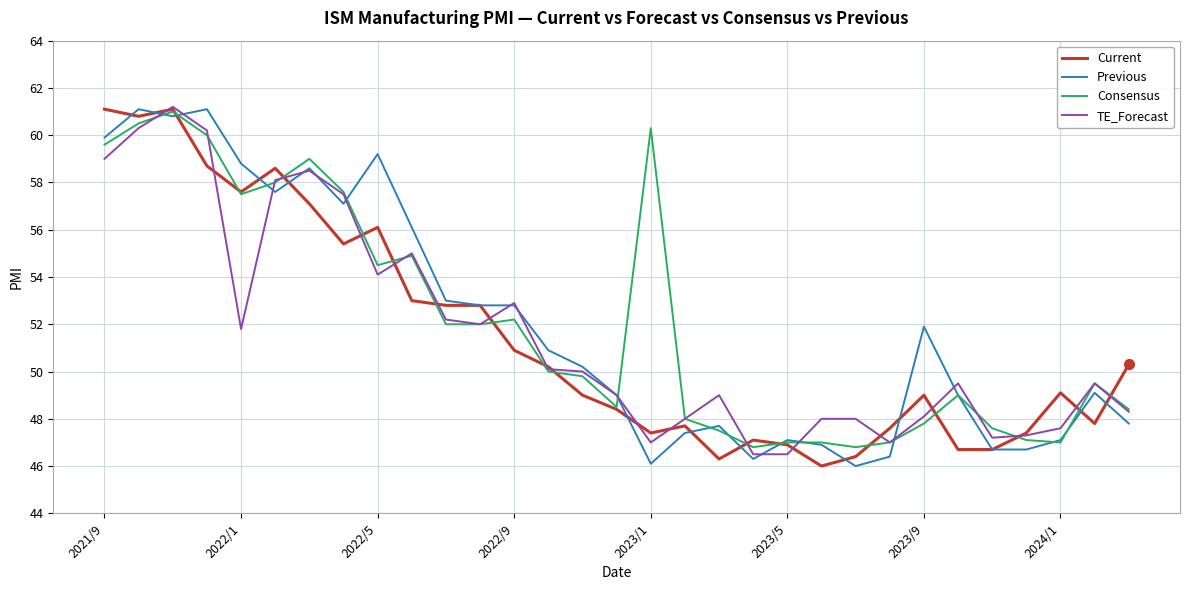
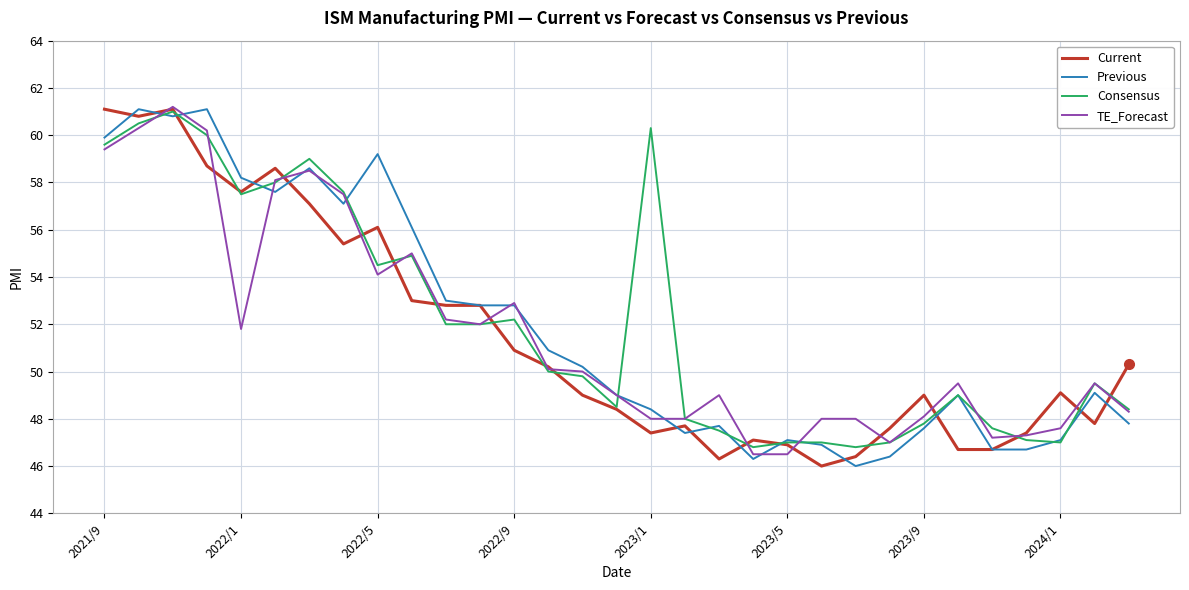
  {
    "Previous": {
      "2021/9": 59.9,
-     "2022/1": 58.8,
+     "2022/1": 58.2,
      "2022/5": 59.2,
-     "2023/1": 46.1,
-     "2023/9": 51.9
+     "2023/1": 48.4,
+     "2023/9": 47.6
    },
    "Consensus": {
      "2021/9": 59.6,
      "2022/5": 54.5,
      "2022/9": 52.2,
      "2023/1": 60.3,
      "2023/9": 47.8
    },
    "TE_Forecast": {
-     "2021/9": 59.0,
+     "2021/9": 59.4,
      "2022/1": 51.8,
      "2022/5": 54.1,
-     "2023/1": 47,
+     "2023/1": 48,
      "2023/5": 46.5,
      "2023/9": 48.1,
      "2024/1": 47.6
    }
  }
